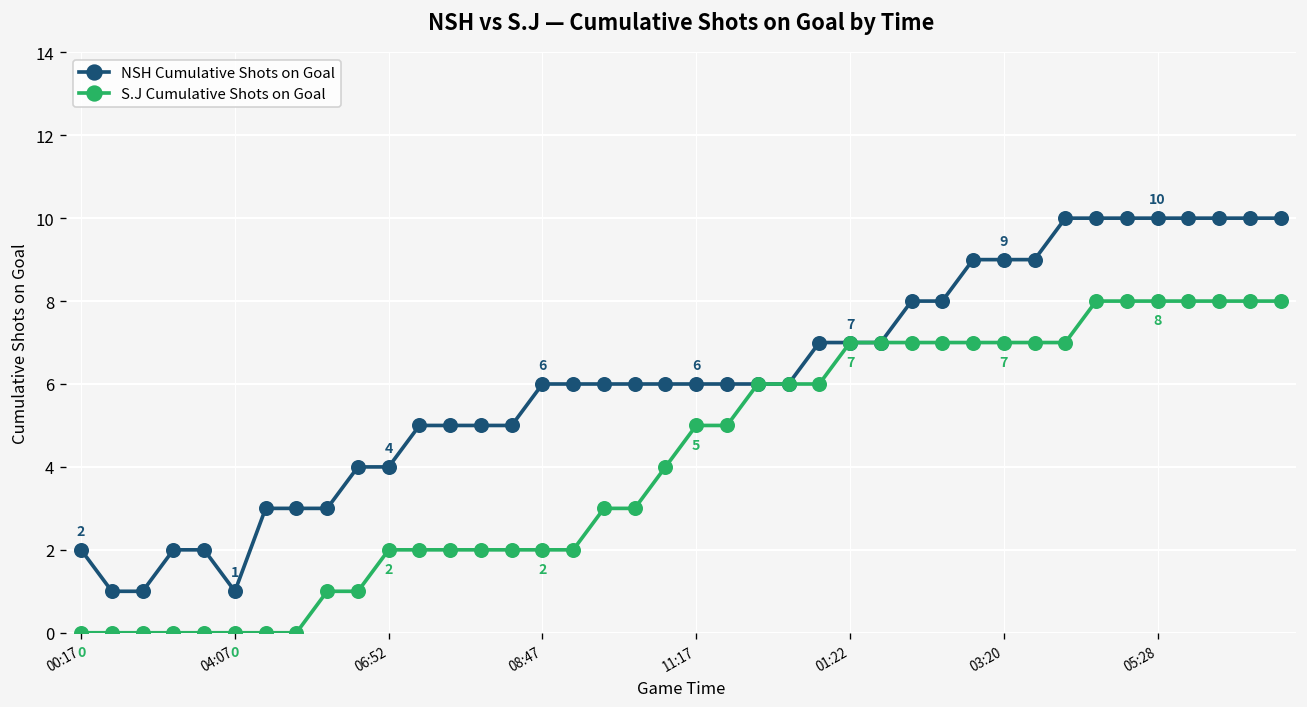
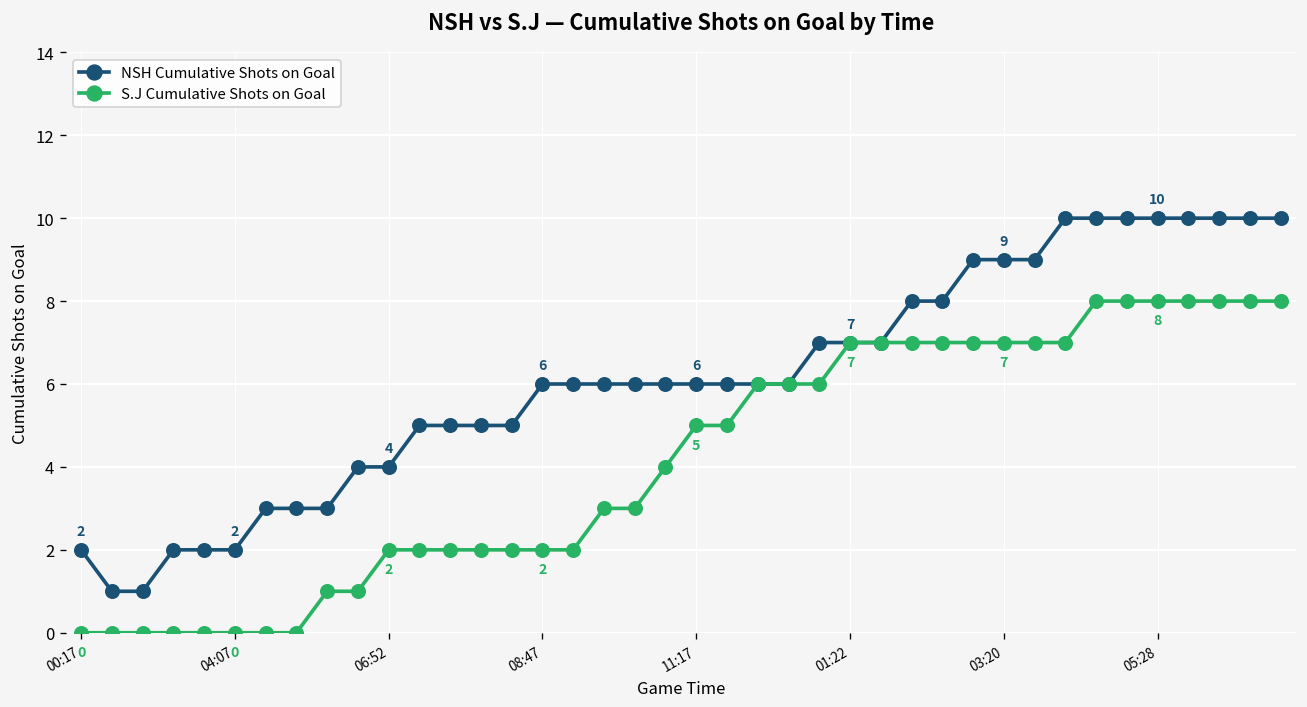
  {
    "NSH Cumulative Shots on Goal": {
      "00:17": 2,
-     "04:07": 1,
+     "04:07": 2,
      "06:52": 4,
      "08:47": 6,
      "11:17": 6,
      "05:28": 10
    },
    "S.J Cumulative Shots on Goal": {
      "00:17": 0,
      "04:07": 0,
      "06:52": 2,
      "08:47": 2,
      "11:17": 5,
      "05:28": 8
    }
  }
